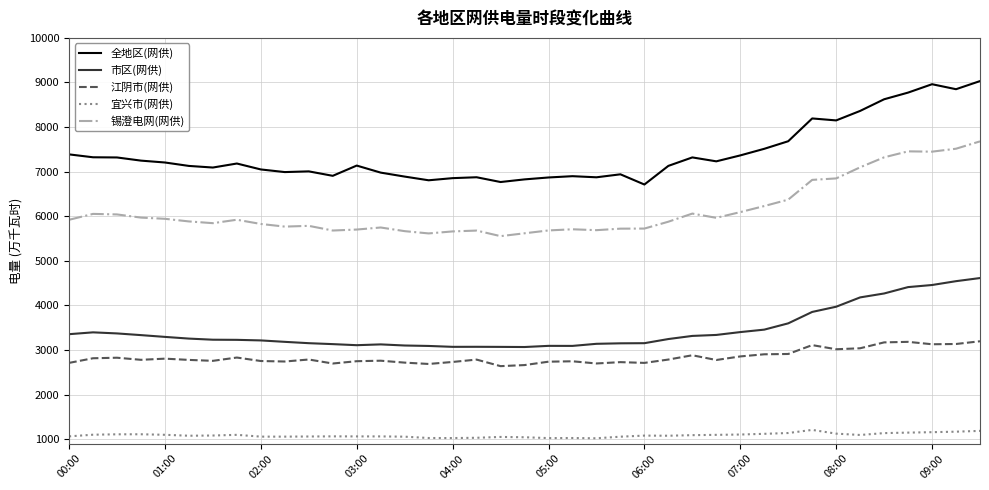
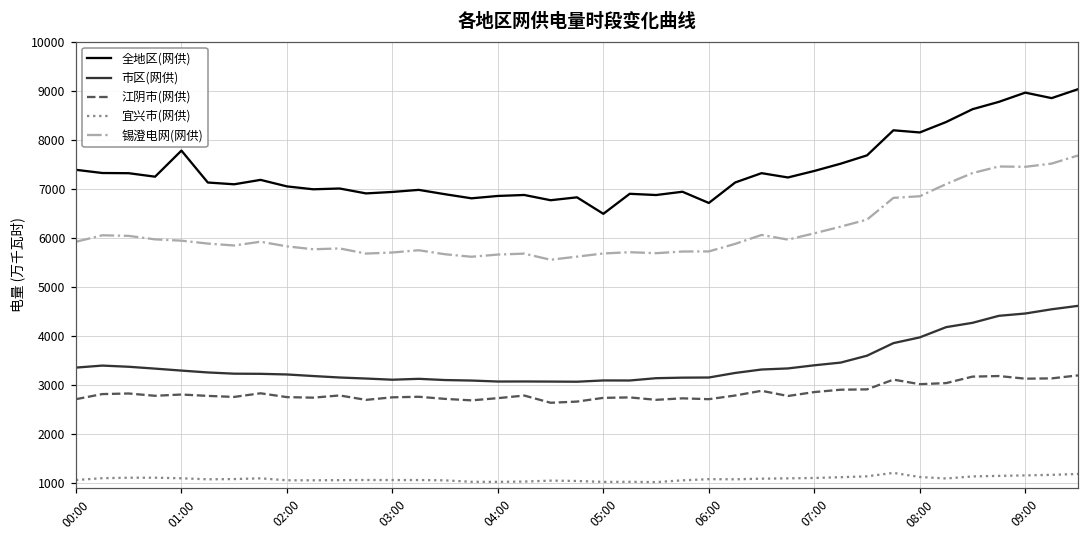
  {
    "全地区(网供)": {
      "00:00": 7400,
-     "01:00": 7200,
+     "01:00": 7800,
      "02:00": 7000,
-     "03:00": 7100,
+     "03:00": 6900,
      "04:00": 6900,
-     "05:00": 6900,
+     "05:00": 6500,
      "06:00": 6700,
      "07:00": 7400,
      "08:00": 8100,
      "09:00": 9000
    }
  }
